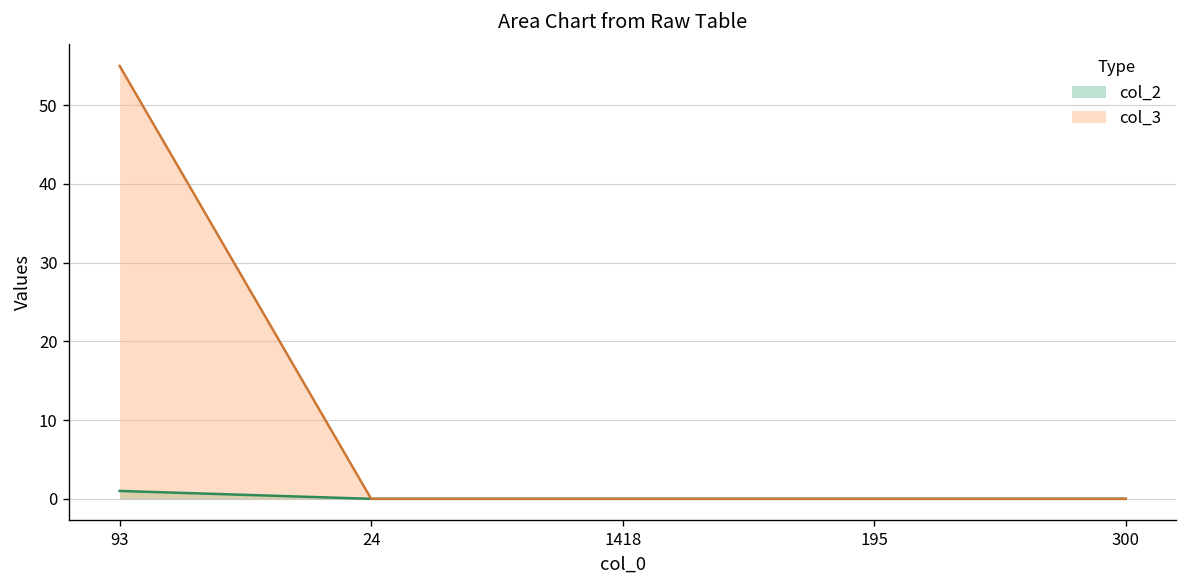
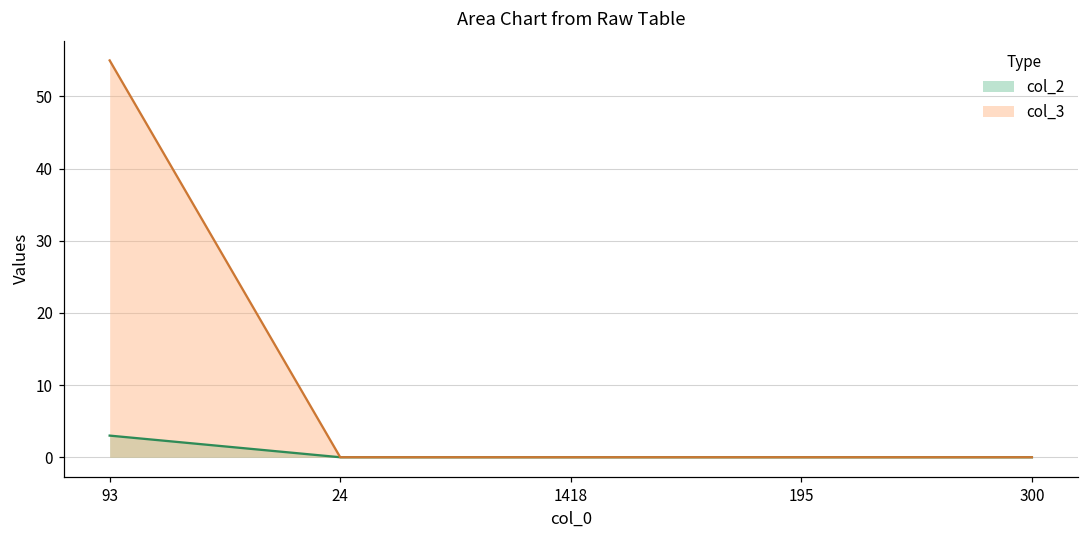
  {
    "col_2": {
-     "93": 1
+     "93": 3
    },
    "col_3": {
      "93": 55
    }
  }
